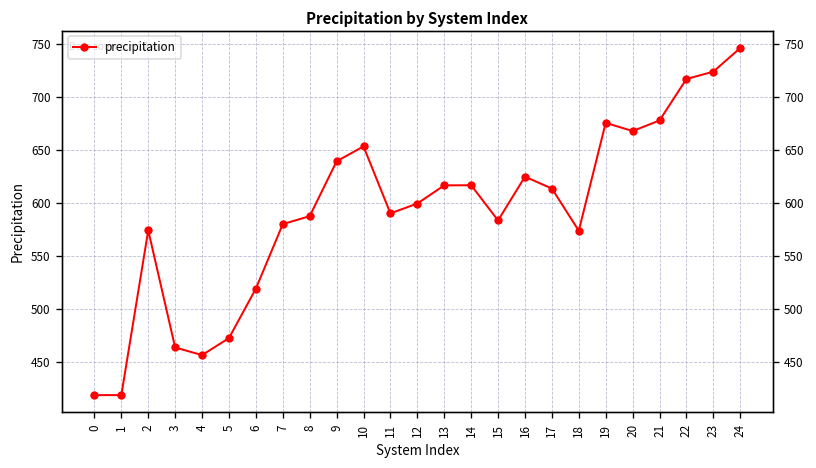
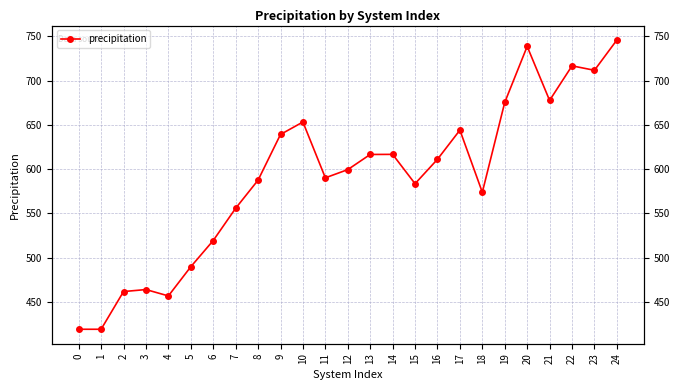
  {
    "0": 420,
    "1": 420,
-   "2": 570,
+   "2": 460,
    "3": 460,
    "4": 460,
-   "5": 470,
+   "5": 490,
    "6": 520,
-   "7": 580,
+   "7": 560,
    "8": 590,
    "9": 640,
    "10": 650,
    "11": 590,
    "12": 600,
    "13": 620,
    "14": 620,
    "15": 580,
-   "16": 620,
-   "17": 610,
+   "16": 610,
+   "17": 640,
    "18": 570,
    "19": 680,
-   "20": 670,
+   "20": 740,
    "21": 680,
    "22": 720,
-   "23": 720,
+   "23": 710,
    "24": 750
  }
